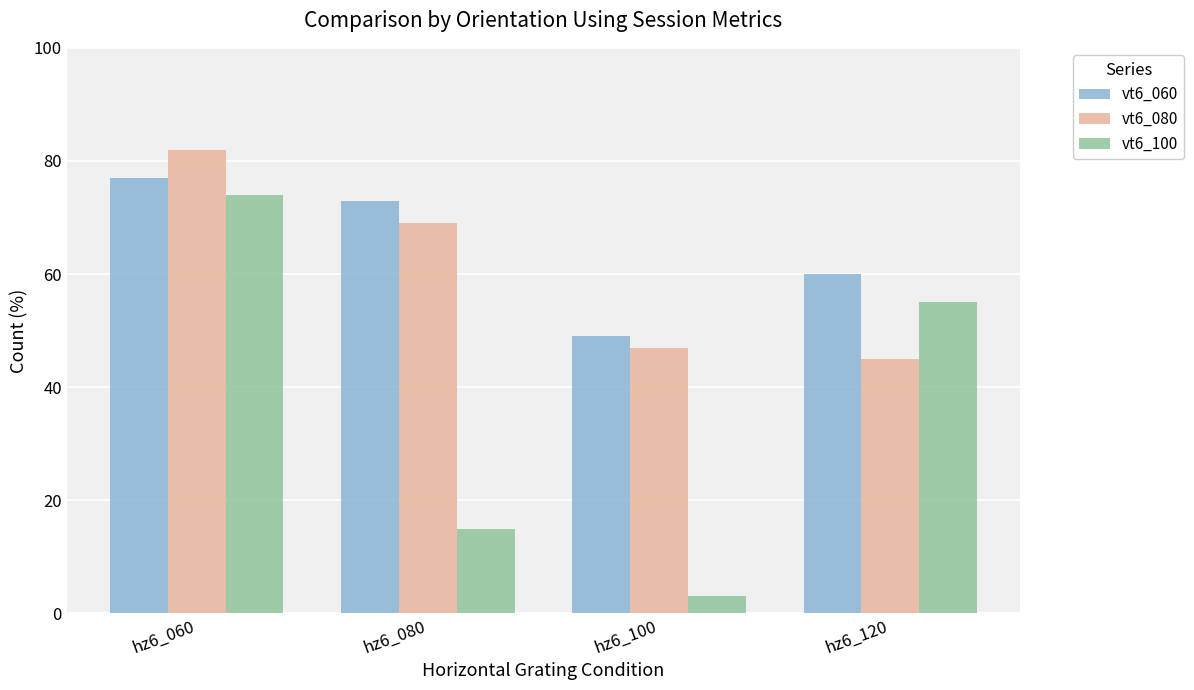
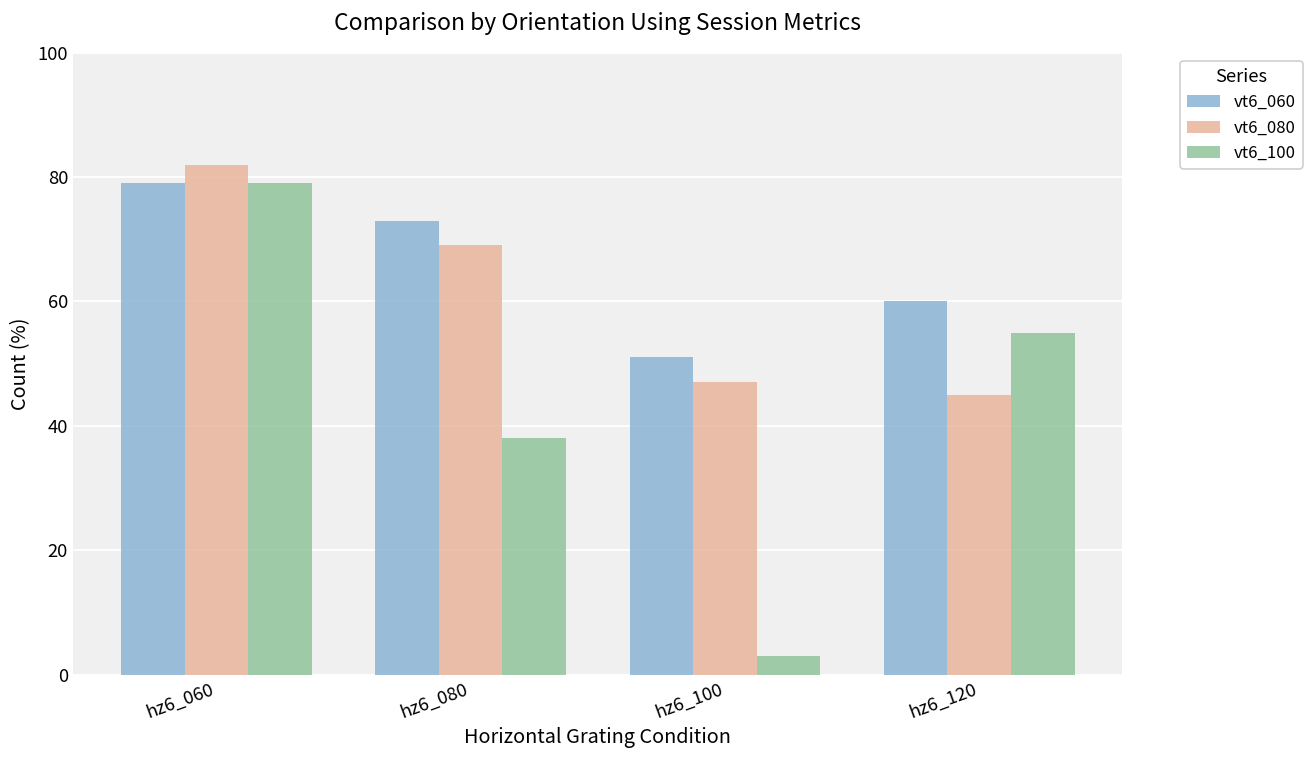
  {
    "vt6_060": {
-     "hz6_060": 77,
+     "hz6_060": 79,
      "hz6_080": 73,
-     "hz6_100": 49,
+     "hz6_100": 51,
      "hz6_120": 60
    },
    "vt6_080": {
      "hz6_060": 82,
      "hz6_080": 69,
      "hz6_100": 47,
      "hz6_120": 45
    },
    "vt6_100": {
-     "hz6_060": 74,
-     "hz6_080": 15,
+     "hz6_060": 79,
+     "hz6_080": 38,
      "hz6_100": 3,
      "hz6_120": 55
    }
  }
